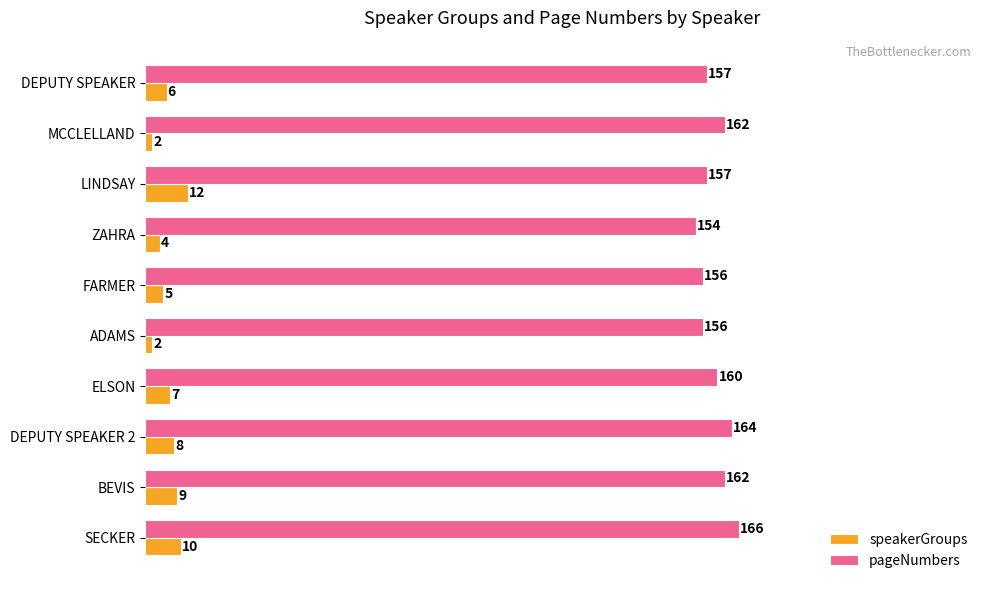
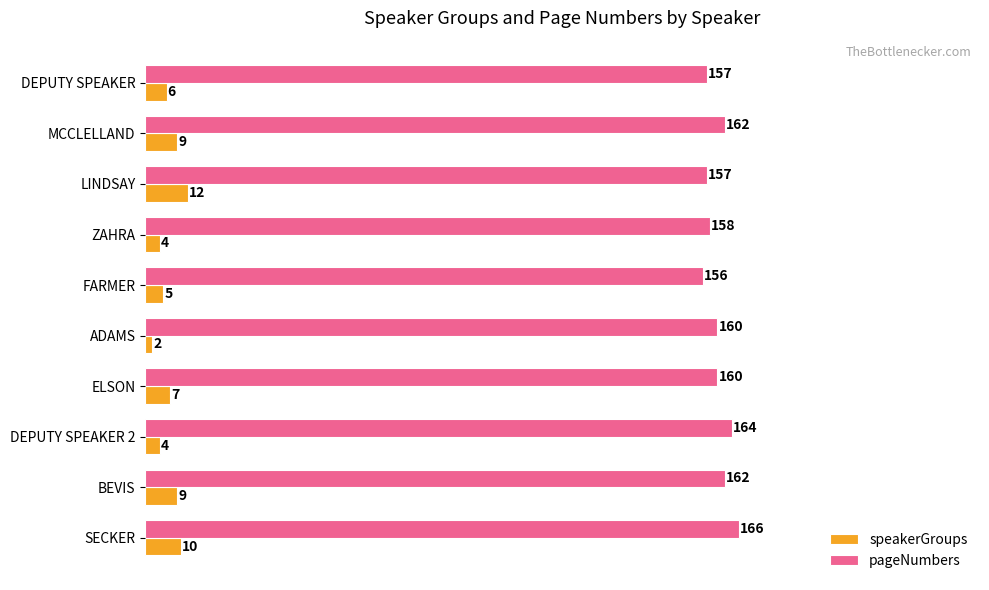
  {
    "speakerGroups": {
      "DEPUTY SPEAKER": 6,
-     "MCCLELLAND": 2,
+     "MCCLELLAND": 9,
      "LINDSAY": 12,
      "ZAHRA": 4,
      "FARMER": 5,
      "ADAMS": 2,
      "ELSON": 7,
-     "DEPUTY SPEAKER 2": 8,
+     "DEPUTY SPEAKER 2": 4,
      "BEVIS": 9,
      "SECKER": 10
    },
    "pageNumbers": {
      "DEPUTY SPEAKER": 157,
      "MCCLELLAND": 162,
      "LINDSAY": 157,
-     "ZAHRA": 154,
+     "ZAHRA": 158,
      "FARMER": 156,
-     "ADAMS": 156,
+     "ADAMS": 160,
      "ELSON": 160,
      "DEPUTY SPEAKER 2": 164,
      "BEVIS": 162,
      "SECKER": 166
    }
  }
